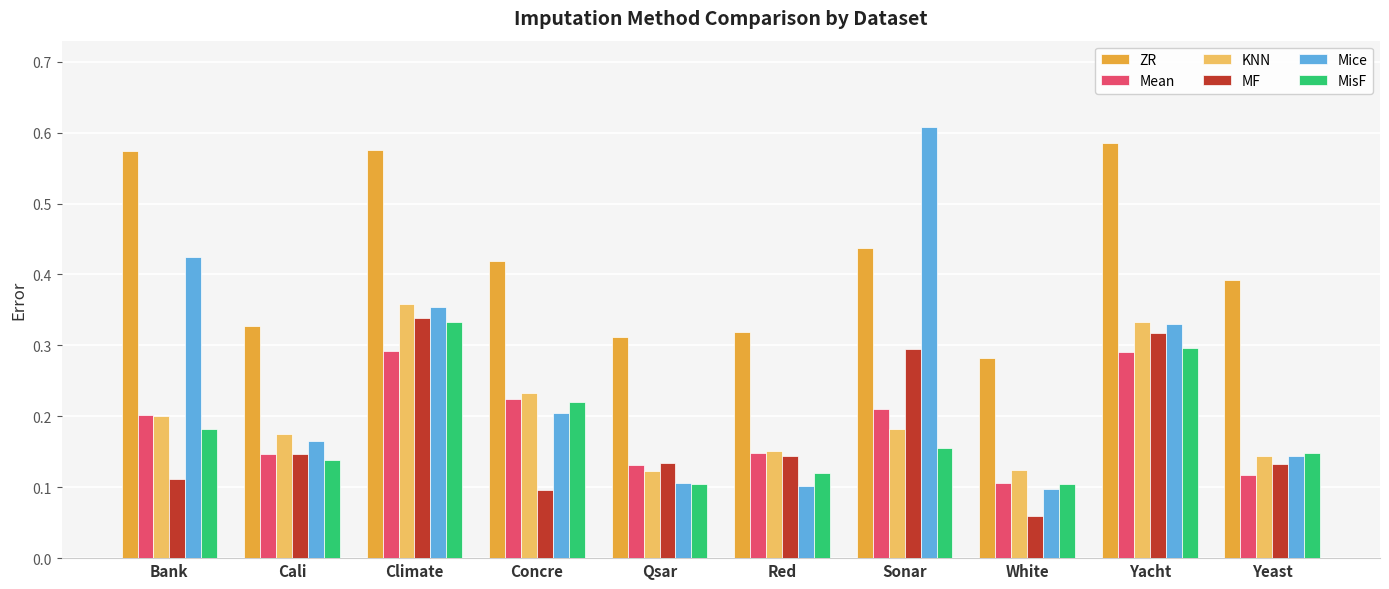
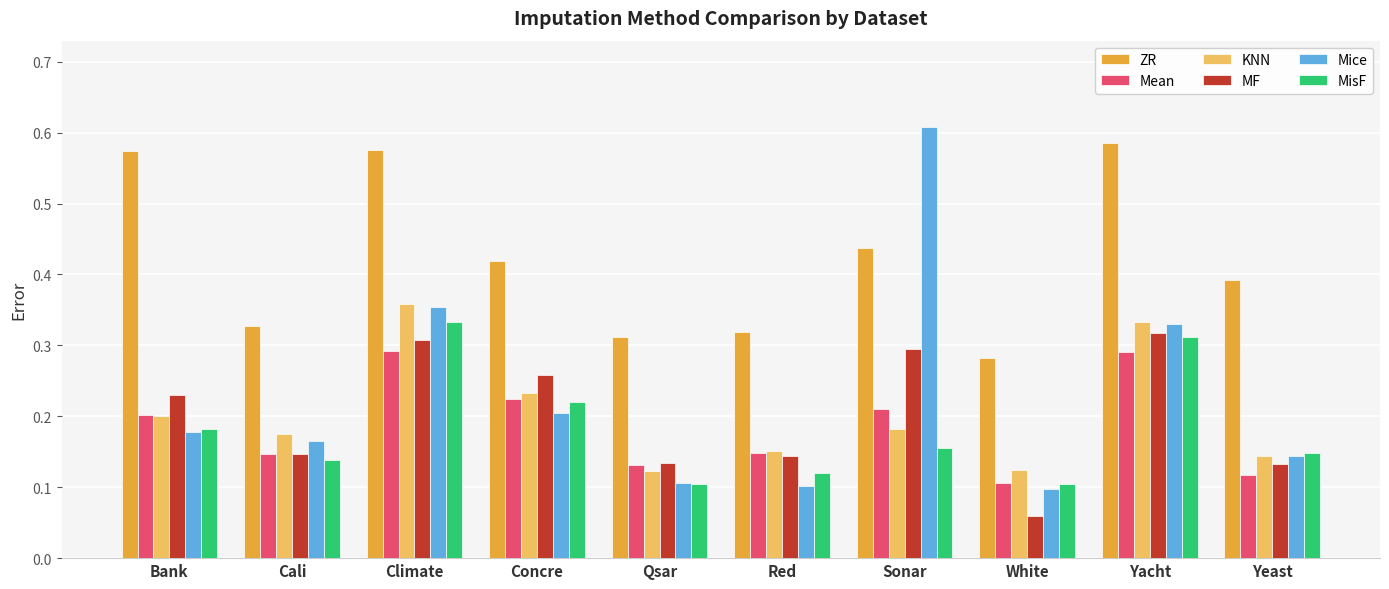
  {
    "Mean": {
      "Bank": 0.20,
      "Cali": 0.15,
      "Climate": 0.29,
      "Concre": 0.22,
      "Qsar": 0.13,
      "Red": 0.15,
      "Sonar": 0.21,
      "White": 0.11,
      "Yacht": 0.29,
      "Yeast": 0.12
    },
    "MF": {
-     "Bank": 0.11,
+     "Bank": 0.23,
      "Cali": 0.15,
-     "Climate": 0.34,
-     "Concre": 0.10,
+     "Climate": 0.31,
+     "Concre": 0.26,
      "Qsar": 0.13,
      "Red": 0.14,
      "Sonar": 0.30,
      "White": 0.06,
      "Yacht": 0.32,
      "Yeast": 0.13
    },
    "Mice": {
-     "Bank": 0.42,
+     "Bank": 0.18,
      "Cali": 0.16,
      "Climate": 0.35,
      "Concre": 0.20,
      "Qsar": 0.11,
      "Red": 0.10,
      "Sonar": 0.61,
      "White": 0.10,
      "Yacht": 0.33,
      "Yeast": 0.14
    },
    "MisF": {
      "Bank": 0.18,
      "Cali": 0.14,
      "Climate": 0.33,
      "Concre": 0.22,
      "Qsar": 0.10,
      "Red": 0.12,
      "Sonar": 0.16,
      "White": 0.10,
-     "Yacht": 0.30,
+     "Yacht": 0.31,
      "Yeast": 0.15
    }
  }
